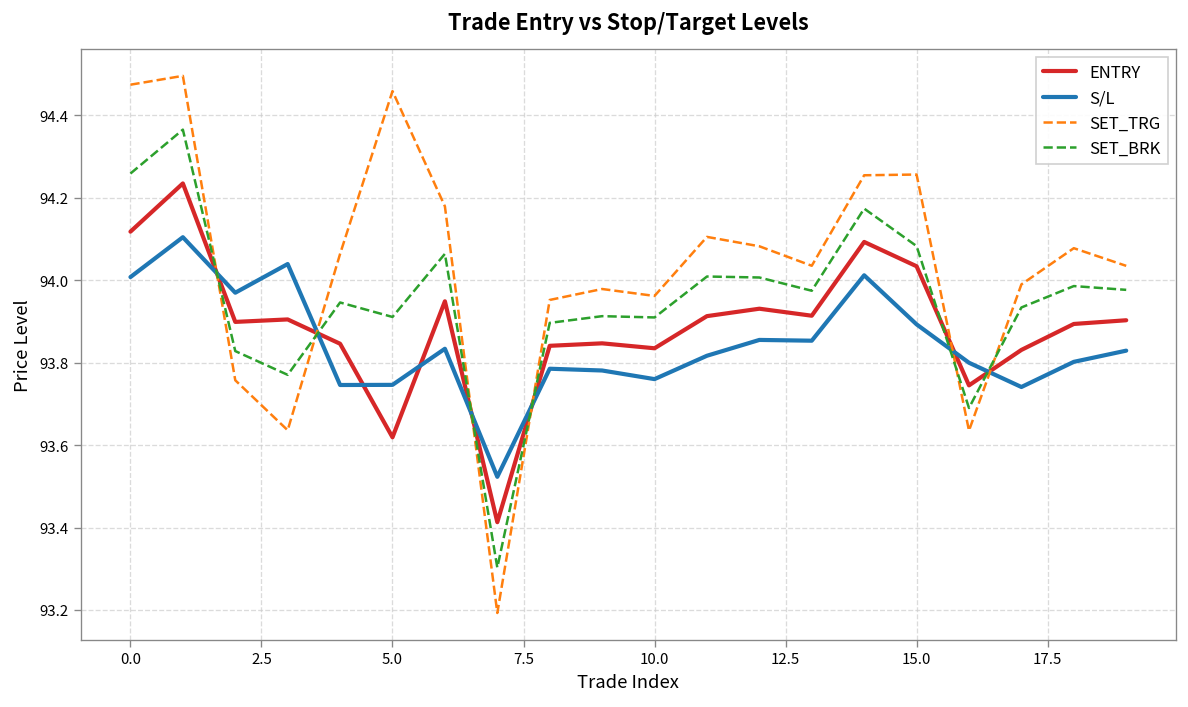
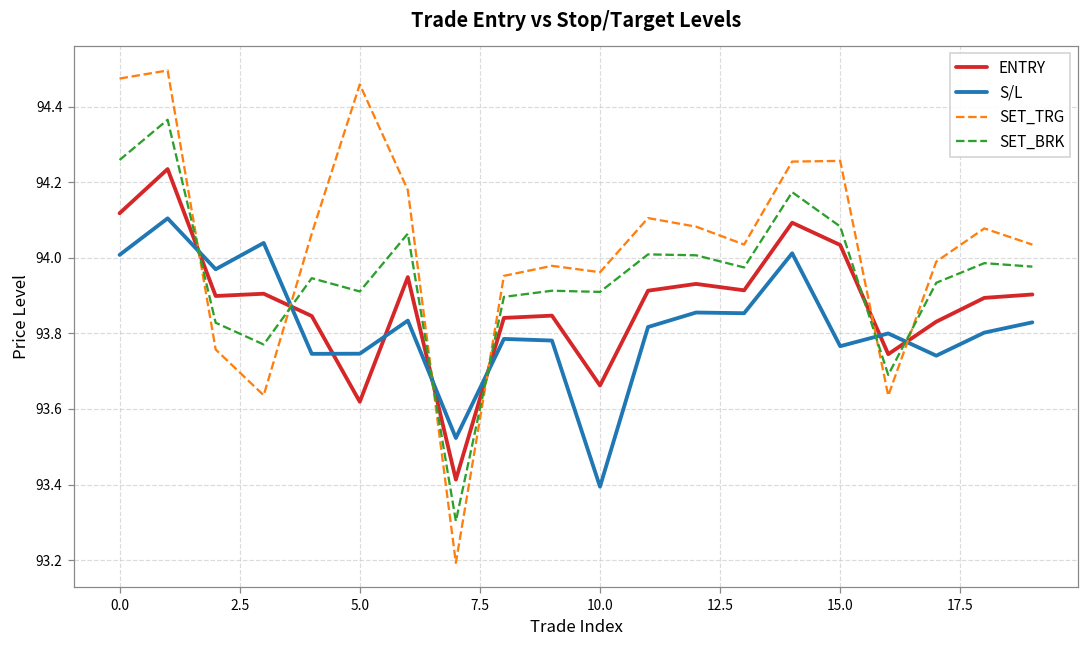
  {
    "ENTRY": {
      "0.0": 94.12,
      "5.0": 93.62,
-     "10.0": 93.84,
+     "10.0": 93.66,
      "15.0": 94.03
    },
    "S/L": {
      "0.0": 94.01,
      "5.0": 93.75,
-     "10.0": 93.76,
-     "15.0": 93.89
+     "10.0": 93.39,
+     "15.0": 93.77
    },
    "SET_TRG": {
      "0.0": 94.47,
      "5.0": 94.46,
      "10.0": 93.96,
      "15.0": 94.26
    },
    "SET_BRK": {
      "0.0": 94.26,
      "5.0": 93.91,
      "10.0": 93.91,
      "15.0": 94.08
    }
  }
